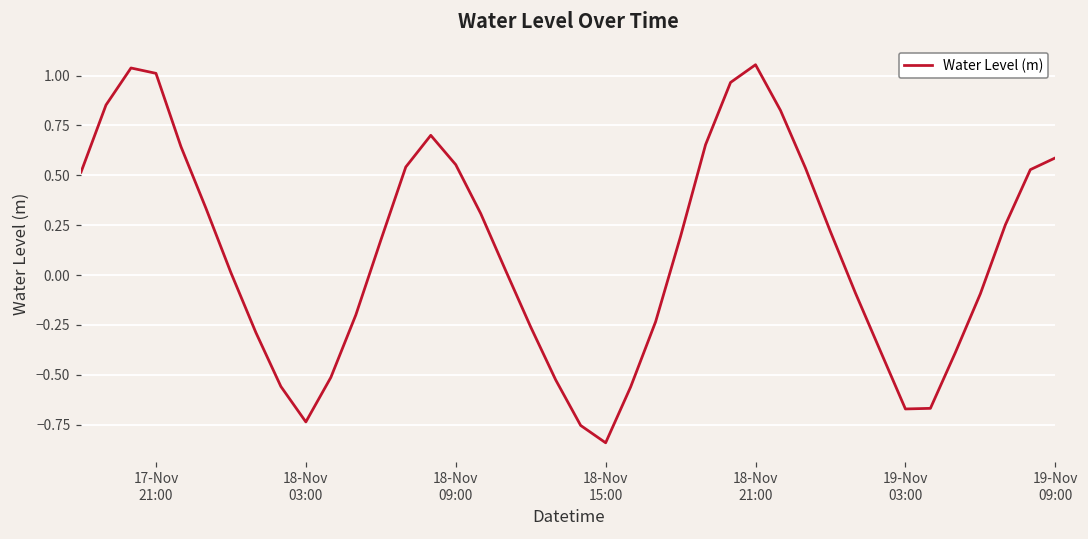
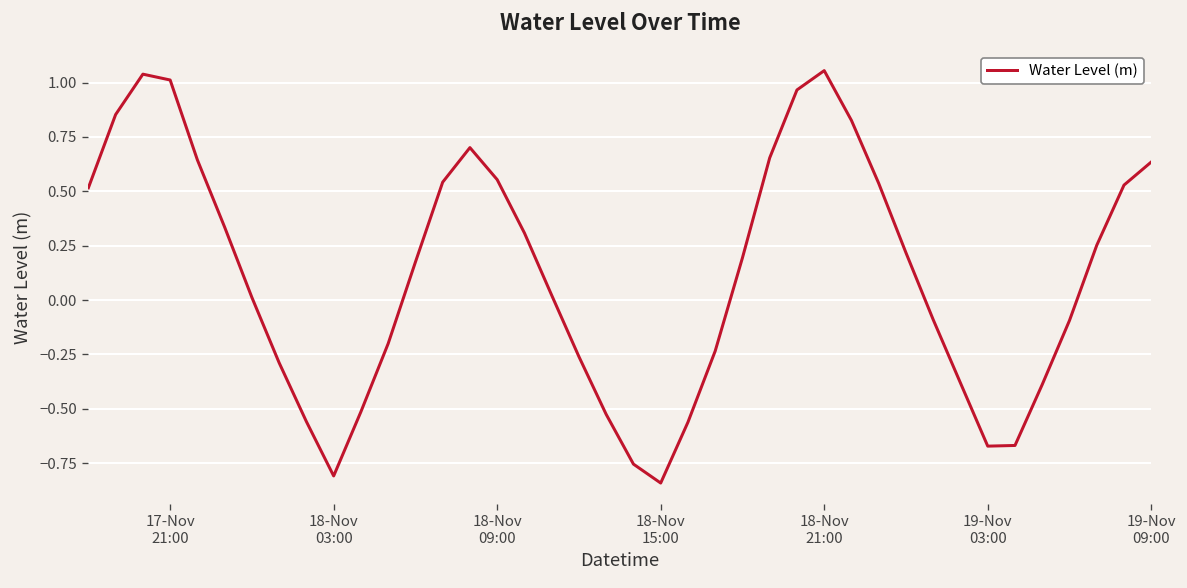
  {
    "17-Nov 21:00": 1.01,
-   "18-Nov 03:00": -0.74,
+   "18-Nov 03:00": -0.81,
    "18-Nov 09:00": 0.55,
    "18-Nov 15:00": -0.84,
    "18-Nov 21:00": 1.05,
    "19-Nov 03:00": -0.67,
-   "19-Nov 09:00": 0.59
+   "19-Nov 09:00": 0.63
  }
